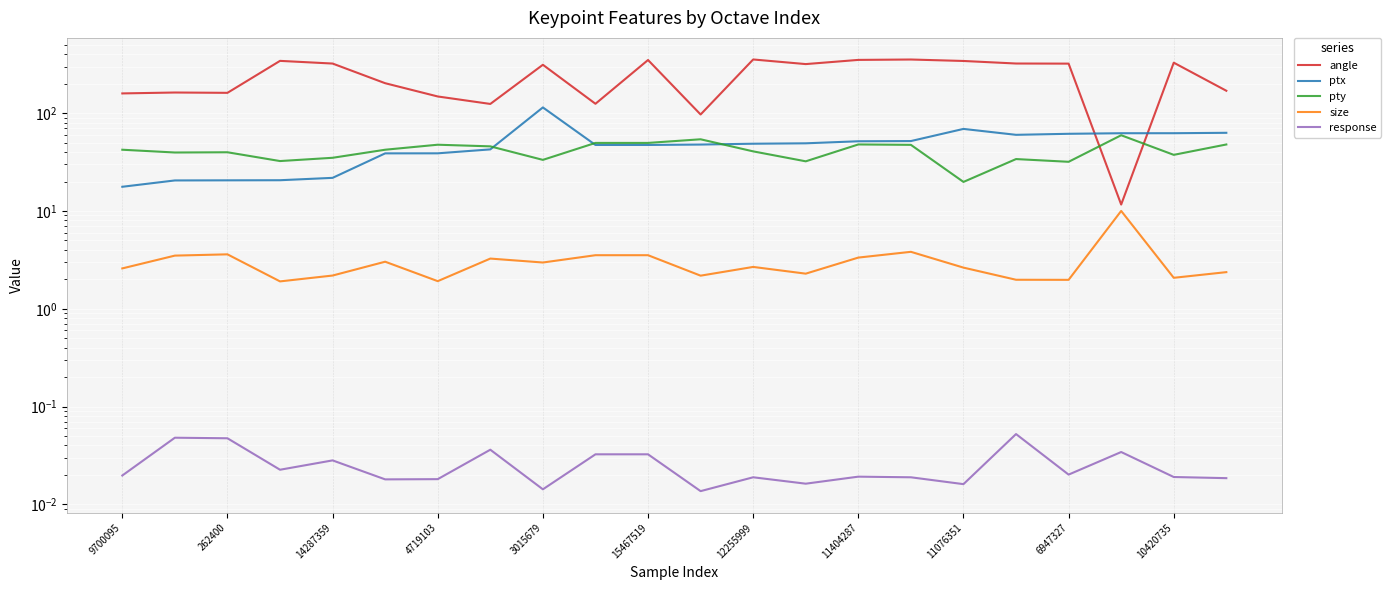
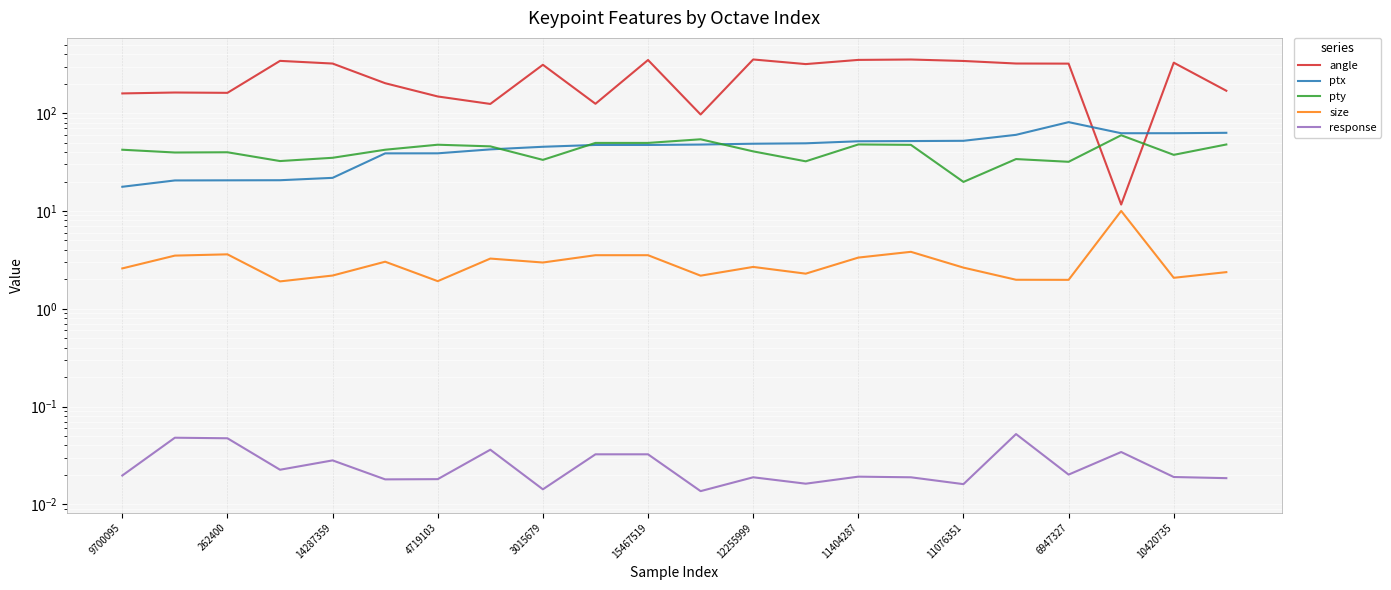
  {
    "angle": {
      "9700095": 160,
      "262400": 160,
      "14287359": 320,
      "4719103": 150,
      "3015679": 310,
      "15467519": 350,
      "12255999": 350,
      "11404287": 350,
      "11076351": 340,
      "6947327": 320,
      "10420735": 330
    },
    "ptx": {
      "9700095": 18,
      "262400": 21,
      "14287359": 22,
      "4719103": 39,
-     "3015679": 110,
+     "3015679": 50,
      "12255999": 50,
      "11404287": 50,
-     "11076351": 70,
-     "6947327": 60,
+     "11076351": 50,
+     "6947327": 80,
      "10420735": 60
    },
    "pty": {
      "9700095": 42,
      "262400": 40,
      "14287359": 35,
      "4719103": 50,
      "3015679": 33,
      "12255999": 41,
      "11404287": 50,
      "11076351": 20,
      "6947327": 32,
      "10420735": 38
    },
    "size": {
      "9700095": 2.6,
      "262400": 3.6,
      "14287359": 2.2,
      "4719103": 2,
      "3015679": 3,
      "15467519": 3.5,
      "12255999": 2.7,
      "11404287": 3.3,
      "11076351": 2.6,
      "6947327": 2,
      "10420735": 2
    },
    "response": {
      "9700095": 0.020,
      "262400": 0.05,
      "14287359": 0.028,
      "4719103": 0.018,
      "3015679": 0.014,
      "15467519": 0.032,
      "12255999": 0.019,
      "11404287": 0.019,
      "11076351": 0.016,
      "6947327": 0.020,
      "10420735": 0.019
    }
  }
